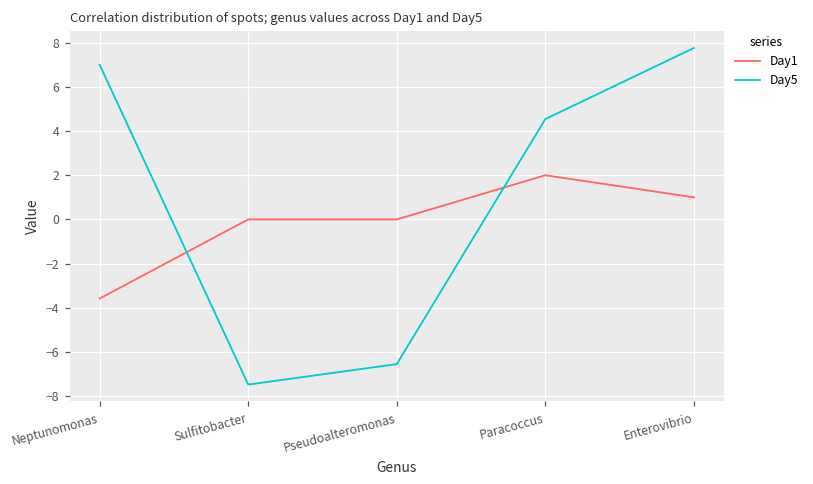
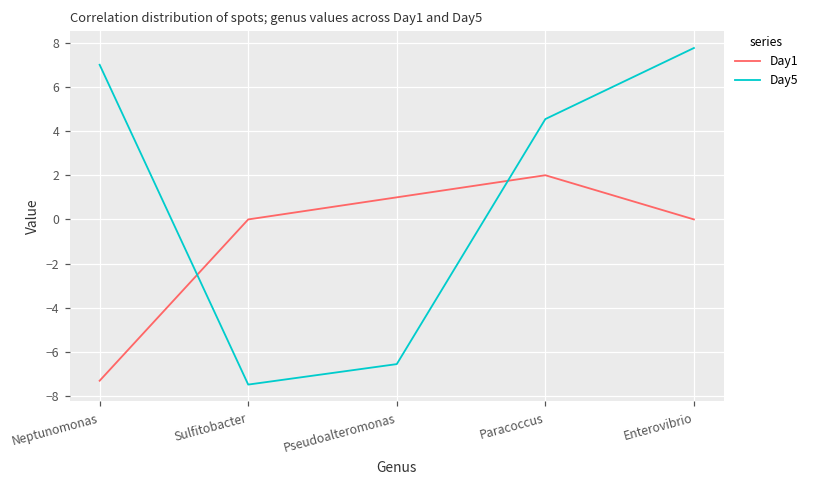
  {
    "Day1": {
-     "Neptunomonas": -3.6,
+     "Neptunomonas": -7.3,
      "Sulfitobacter": 0.0,
-     "Pseudoalteromonas": 0,
+     "Pseudoalteromonas": 1,
      "Paracoccus": 2.0,
-     "Enterovibrio": 1
+     "Enterovibrio": 0
    },
    "Day5": {
      "Neptunomonas": 7.0,
      "Sulfitobacter": -7.5,
      "Pseudoalteromonas": -6.5,
      "Paracoccus": 4.5,
      "Enterovibrio": 7.8
    }
  }
